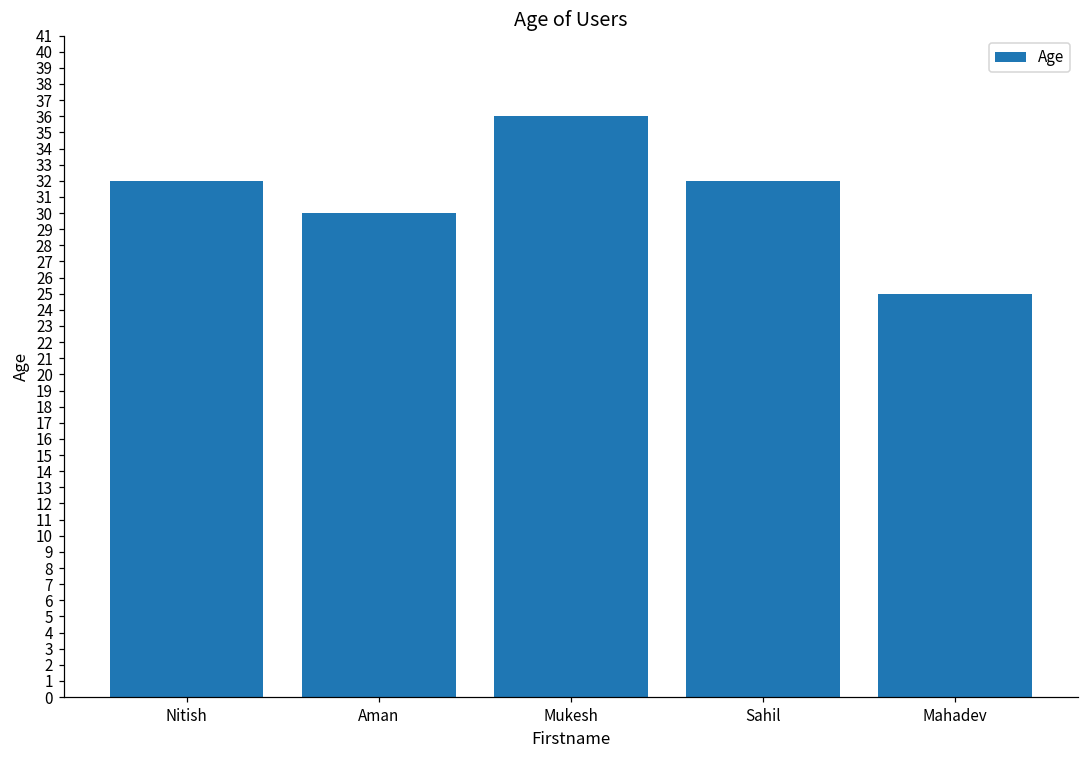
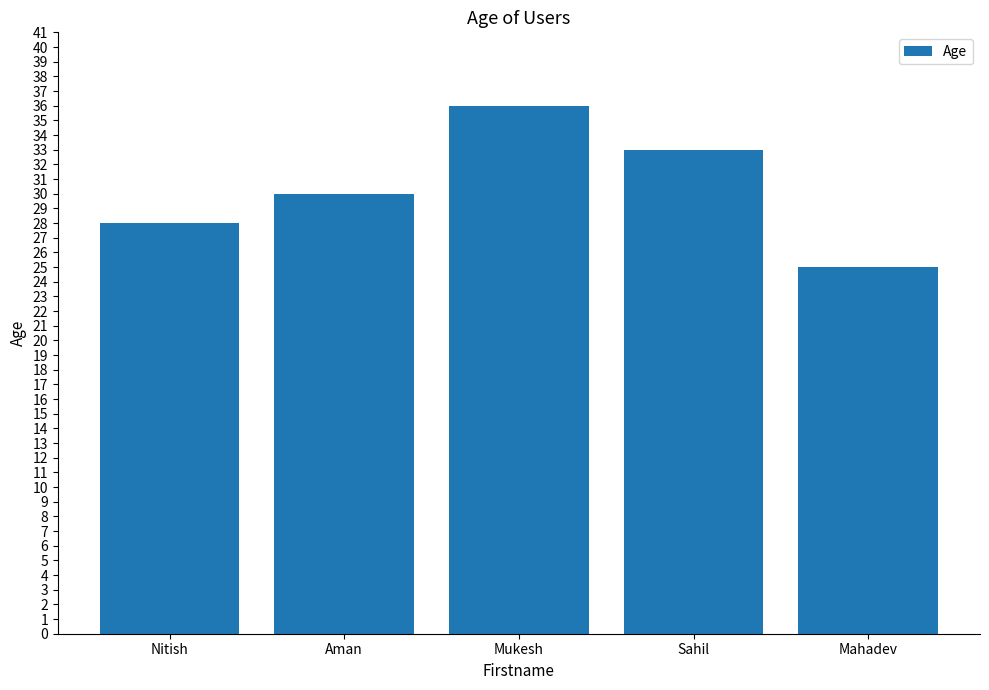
  {
-   "Nitish": 32,
+   "Nitish": 28,
    "Aman": 30,
    "Mukesh": 36,
-   "Sahil": 32,
+   "Sahil": 33,
    "Mahadev": 25
  }
